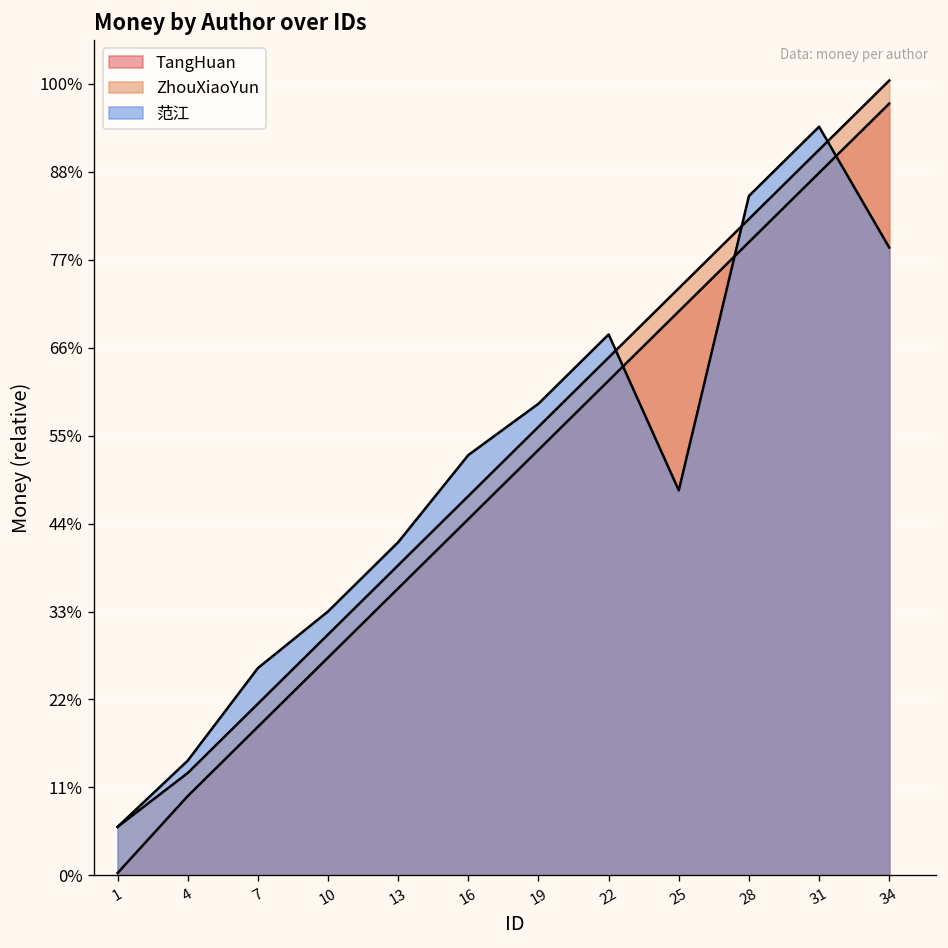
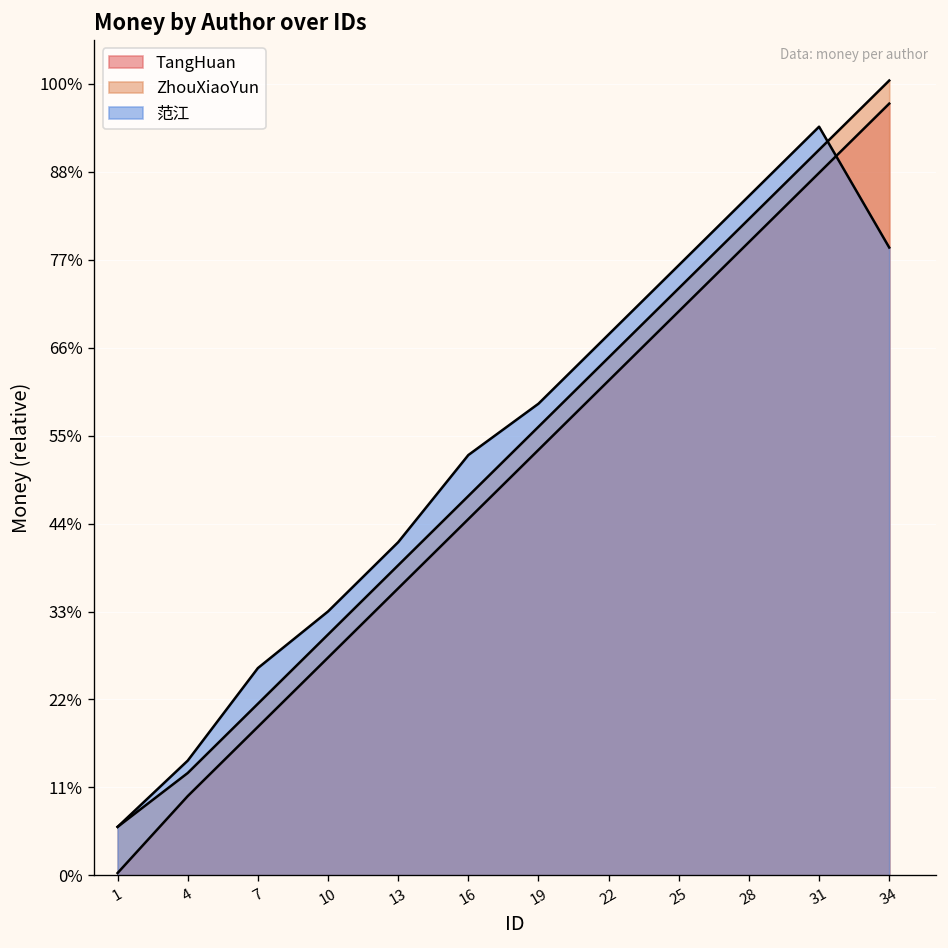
  {
    "范江": {
      "4": "14%",
      "7": "26%",
      "10": "33%",
      "13": "42%",
      "16": "53%",
      "19": "60%",
      "22": "68%",
-     "25": "49%",
+     "25": "77%",
      "28": "86%",
      "31": "95%",
      "34": "79%"
    }
  }
